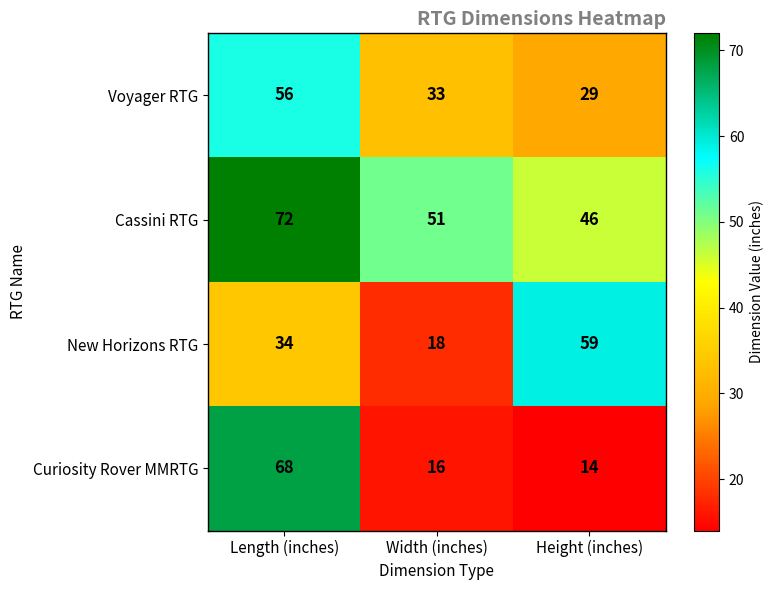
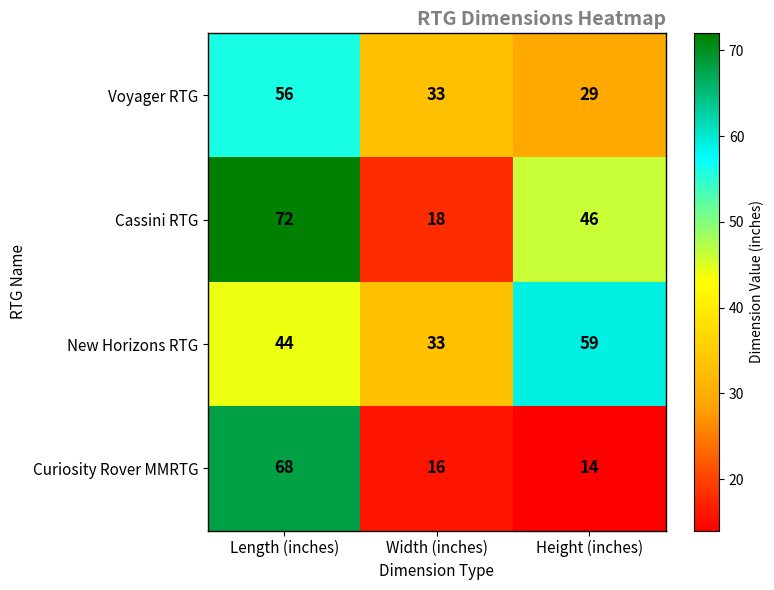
  {
    "Voyager RTG": {
      "Length (inches)": 56,
      "Width (inches)": 33,
      "Height (inches)": 29
    },
    "Cassini RTG": {
      "Length (inches)": 72,
-     "Width (inches)": 51,
+     "Width (inches)": 18,
      "Height (inches)": 46
    },
    "New Horizons RTG": {
-     "Length (inches)": 34,
-     "Width (inches)": 18,
+     "Length (inches)": 44,
+     "Width (inches)": 33,
      "Height (inches)": 59
    },
    "Curiosity Rover MMRTG": {
      "Length (inches)": 68,
      "Width (inches)": 16,
      "Height (inches)": 14
    }
  }
